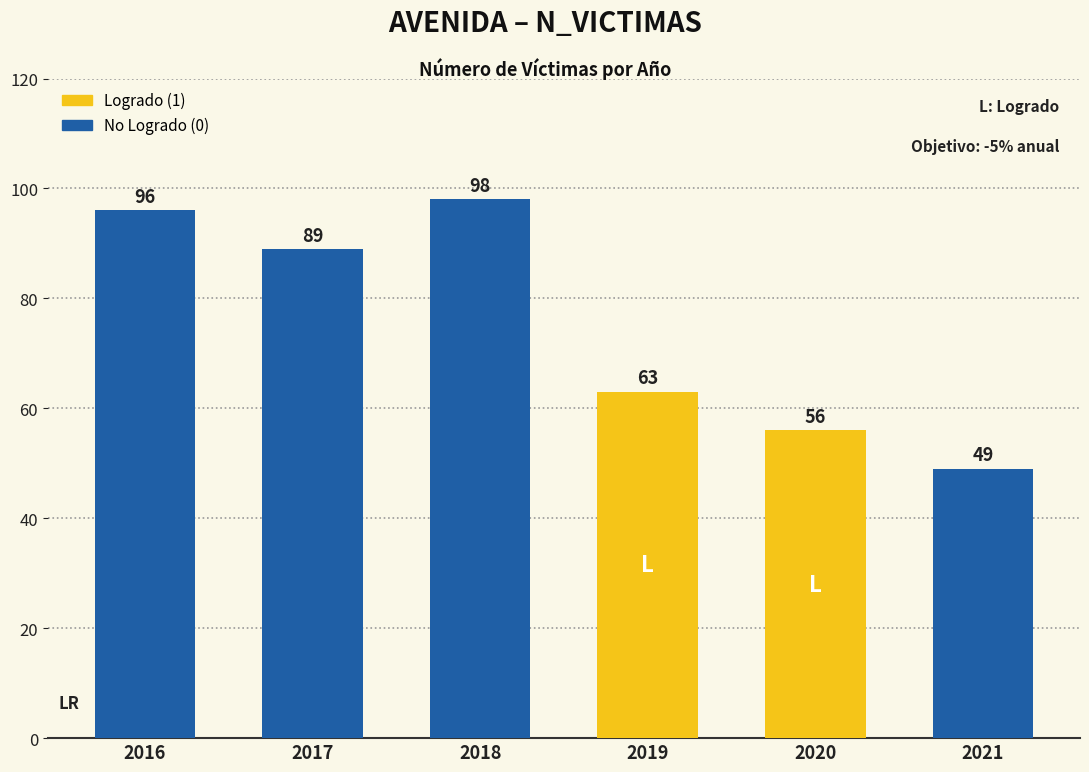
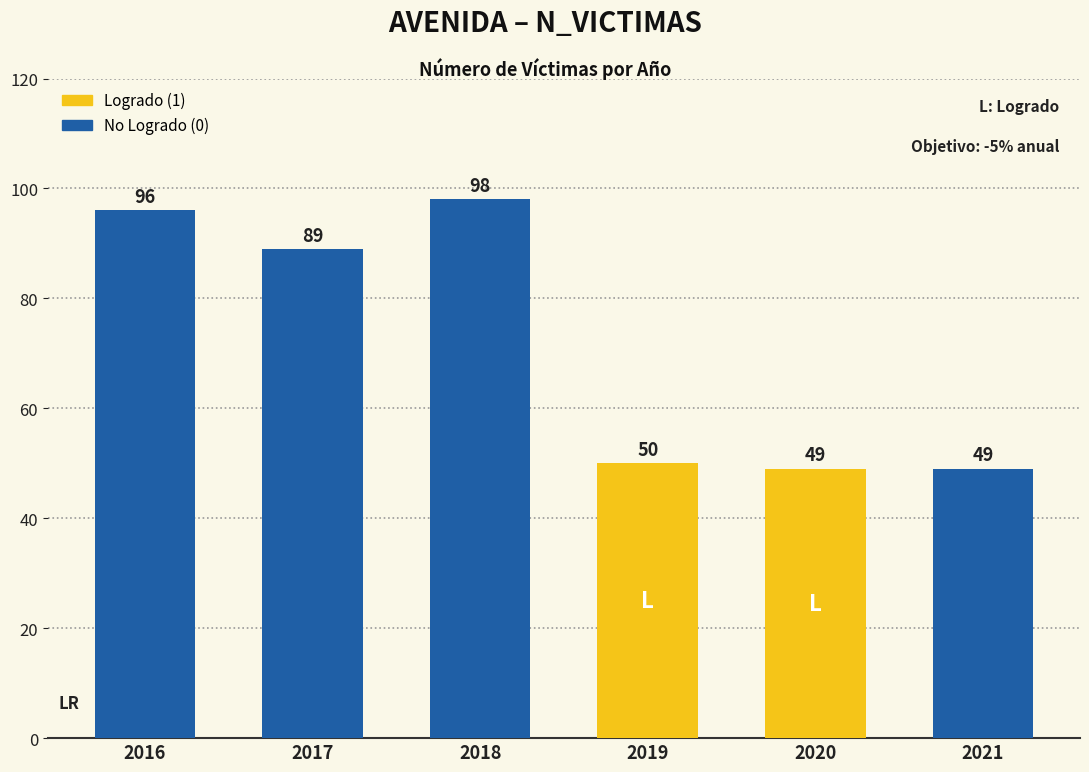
  {
    "2016": 96,
    "2017": 89,
    "2018": 98,
-   "2019": 63,
-   "2020": 56,
+   "2019": 50,
+   "2020": 49,
    "2021": 49
  }
